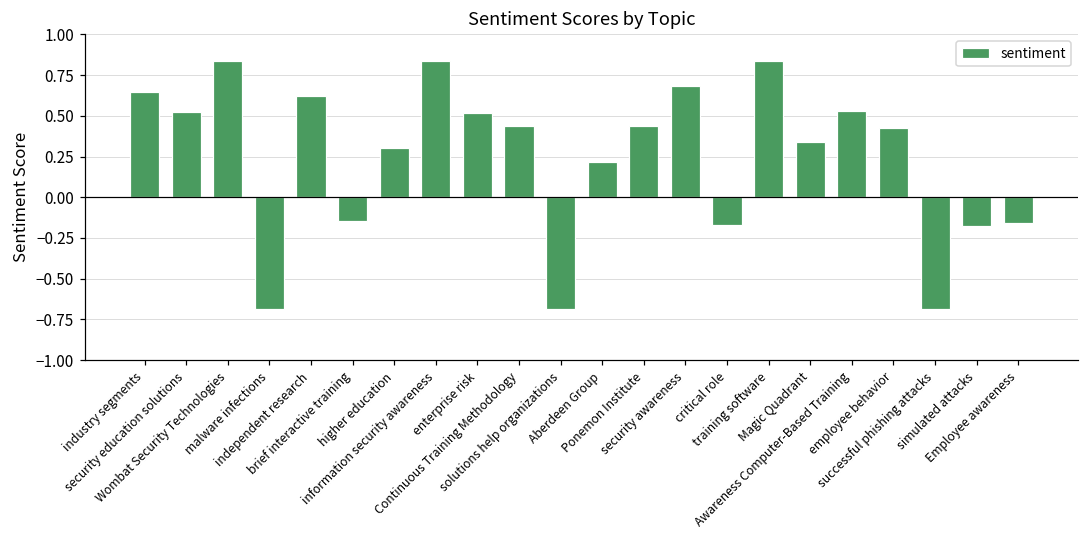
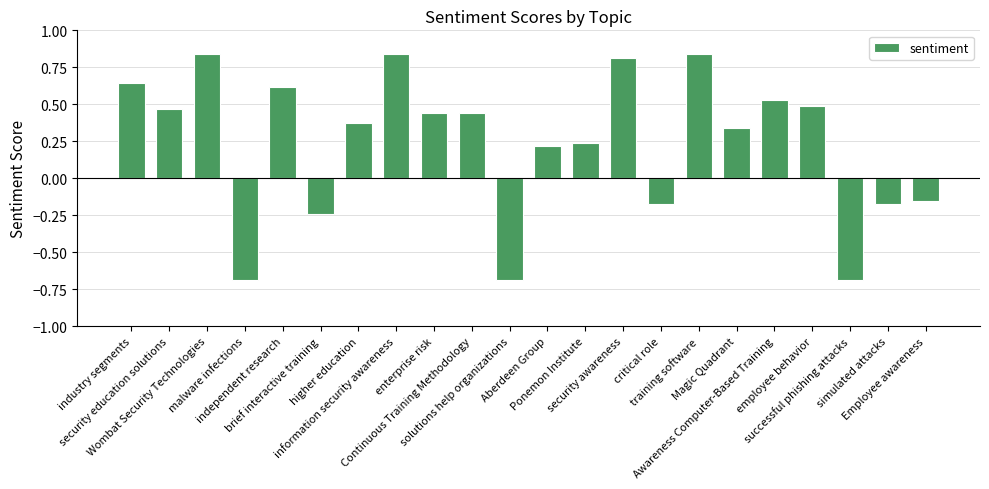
  {
    "industry segments": 0.64,
-   "security education solutions": 0.53,
+   "security education solutions": 0.47,
    "Wombat Security Technologies": 0.84,
    "malware infections": -0.69,
    "independent research": 0.62,
-   "brief interactive training": -0.15,
-   "higher education": 0.30,
+   "brief interactive training": -0.24,
+   "higher education": 0.38,
    "information security awareness": 0.84,
-   "enterprise risk": 0.52,
+   "enterprise risk": 0.44,
    "Continuous Training Methodology": 0.44,
    "solutions help organizations": -0.69,
    "Aberdeen Group": 0.22,
-   "Ponemon Institute": 0.44,
-   "security awareness": 0.68,
+   "Ponemon Institute": 0.24,
+   "security awareness": 0.82,
    "critical role": -0.17,
    "training software": 0.84,
    "Magic Quadrant": 0.34,
    "Awareness Computer-Based Training": 0.53,
-   "employee behavior": 0.42,
+   "employee behavior": 0.49,
    "successful phishing attacks": -0.69,
    "simulated attacks": -0.17,
    "Employee awareness": -0.16
  }
